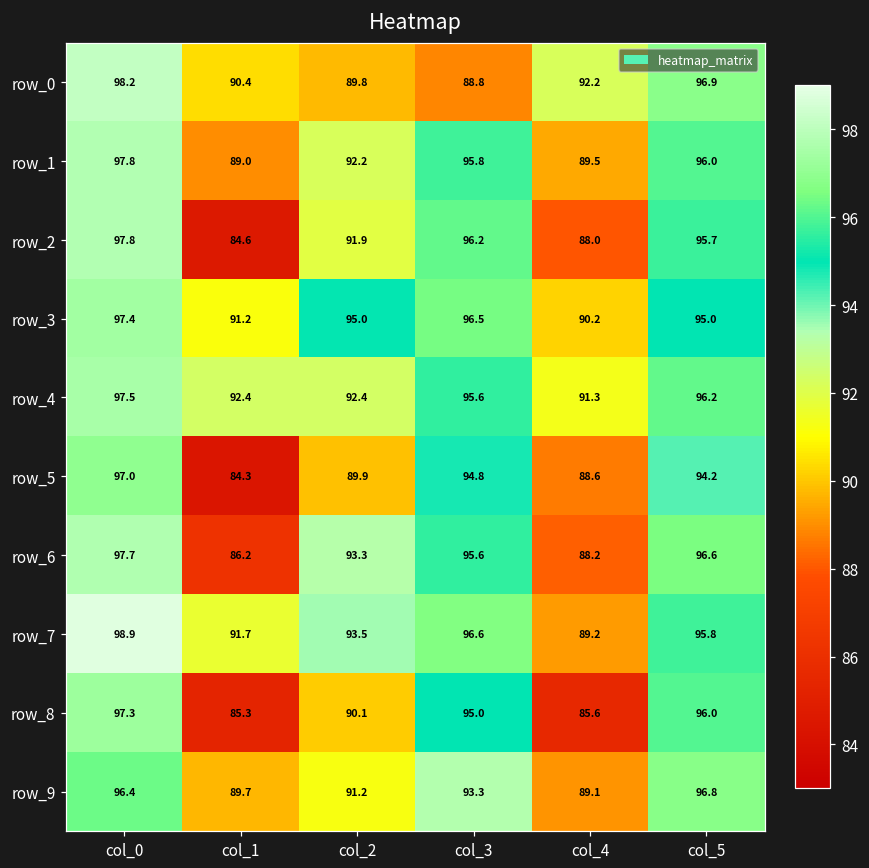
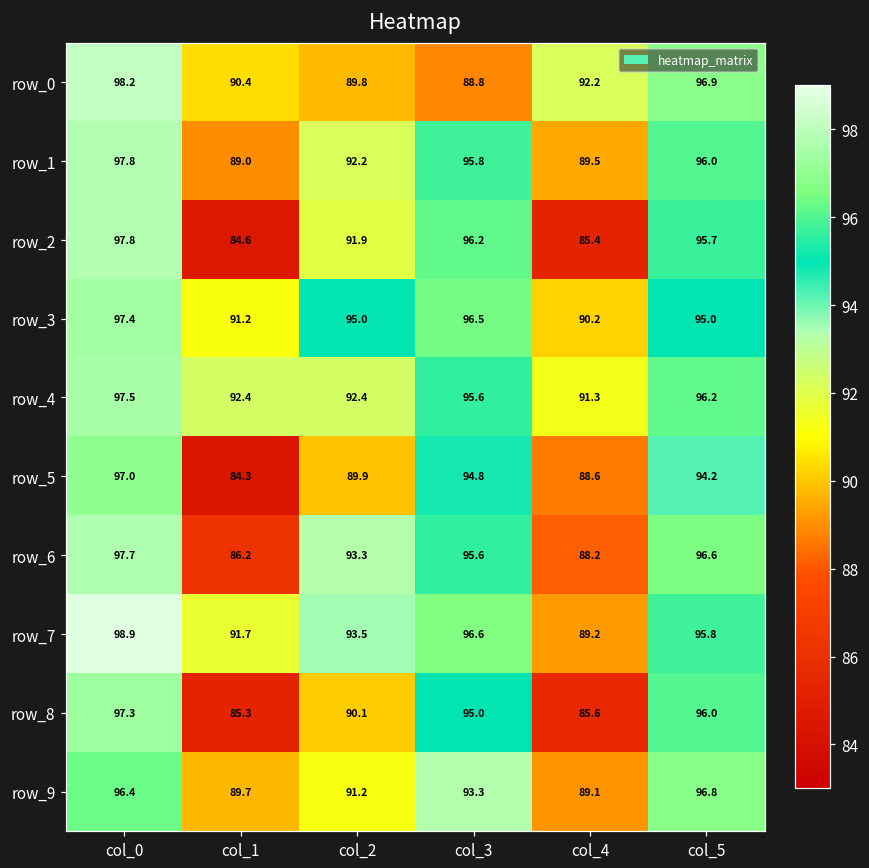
  {
    "row_0": {
      "col_0": 98.2,
      "col_1": 90.4,
      "col_2": 89.8,
      "col_3": 88.8,
      "col_4": 92.2,
      "col_5": 96.9
    },
    "row_1": {
      "col_0": 97.8,
      "col_1": 89.0,
      "col_2": 92.2,
      "col_3": 95.8,
      "col_4": 89.5,
      "col_5": 96.0
    },
    "row_2": {
      "col_0": 97.8,
      "col_1": 84.6,
      "col_2": 91.9,
      "col_3": 96.2,
-     "col_4": 88.0,
+     "col_4": 85.4,
      "col_5": 95.7
    },
    "row_3": {
      "col_0": 97.4,
      "col_1": 91.2,
      "col_2": 95.0,
      "col_3": 96.5,
      "col_4": 90.2,
      "col_5": 95.0
    },
    "row_4": {
      "col_0": 97.5,
      "col_1": 92.4,
      "col_2": 92.4,
      "col_3": 95.6,
      "col_4": 91.3,
      "col_5": 96.2
    },
    "row_5": {
      "col_0": 97.0,
      "col_1": 84.3,
      "col_2": 89.9,
      "col_3": 94.8,
      "col_4": 88.6,
      "col_5": 94.2
    },
    "row_6": {
      "col_0": 97.7,
      "col_1": 86.2,
      "col_2": 93.3,
      "col_3": 95.6,
      "col_4": 88.2,
      "col_5": 96.6
    },
    "row_7": {
      "col_0": 98.9,
      "col_1": 91.7,
      "col_2": 93.5,
      "col_3": 96.6,
      "col_4": 89.2,
      "col_5": 95.8
    },
    "row_8": {
      "col_0": 97.3,
      "col_1": 85.3,
      "col_2": 90.1,
      "col_3": 95.0,
      "col_4": 85.6,
      "col_5": 96.0
    },
    "row_9": {
      "col_0": 96.4,
      "col_1": 89.7,
      "col_2": 91.2,
      "col_3": 93.3,
      "col_4": 89.1,
      "col_5": 96.8
    }
  }
